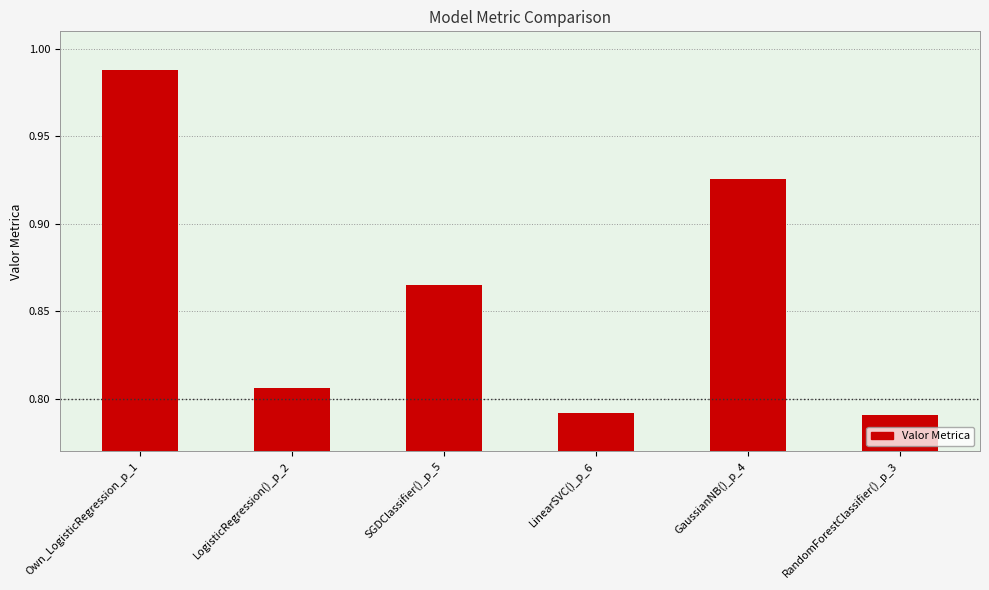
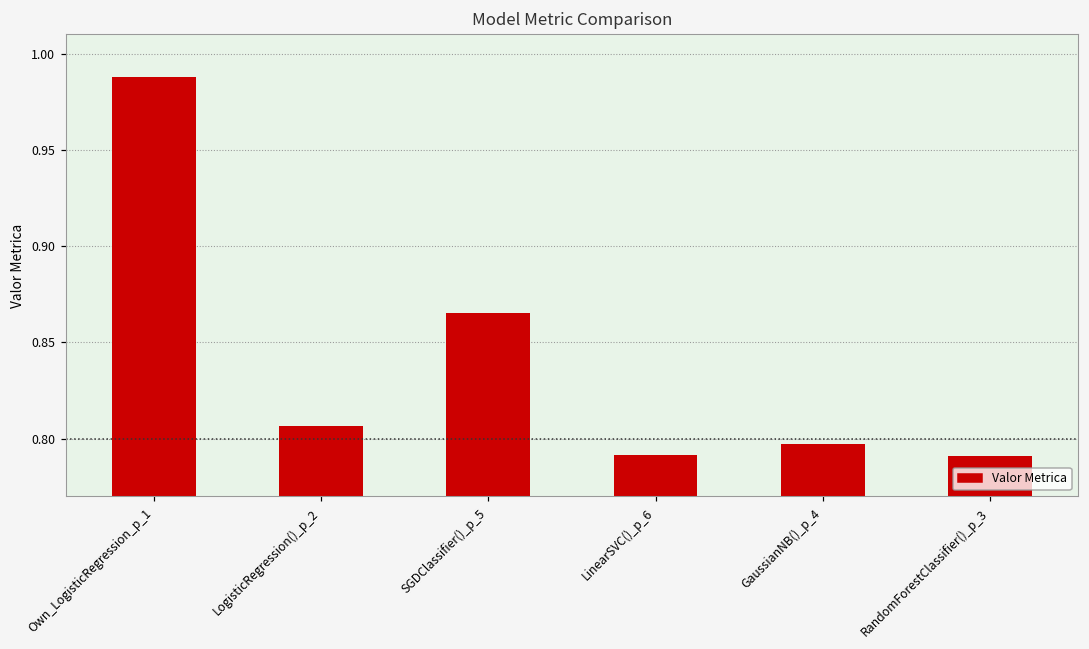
  {
    "Own_LogisticRegression_p_1": 0.988,
    "LogisticRegression()_p_2": 0.806,
    "SGDClassifier()_p_5": 0.865,
    "LinearSVC()_p_6": 0.792,
-   "GaussianNB()_p_4": 0.926,
+   "GaussianNB()_p_4": 0.797,
    "RandomForestClassifier()_p_3": 0.791
  }
